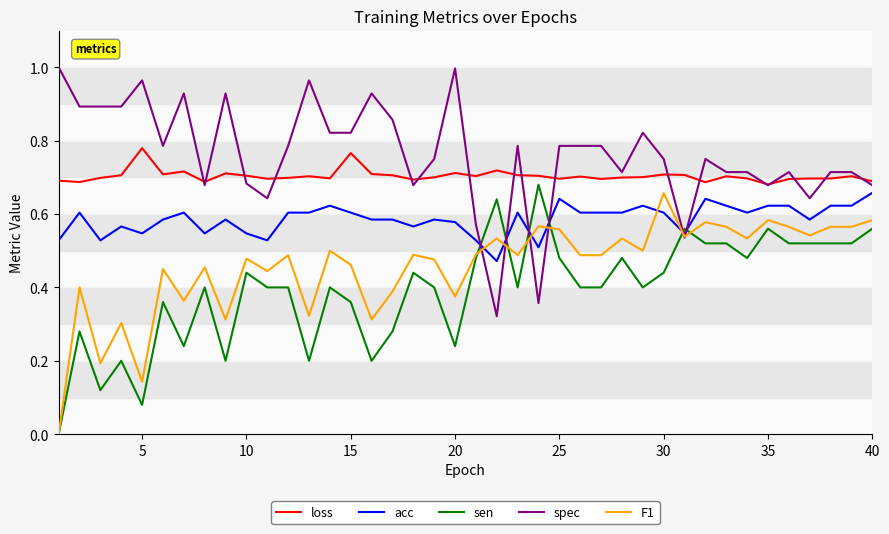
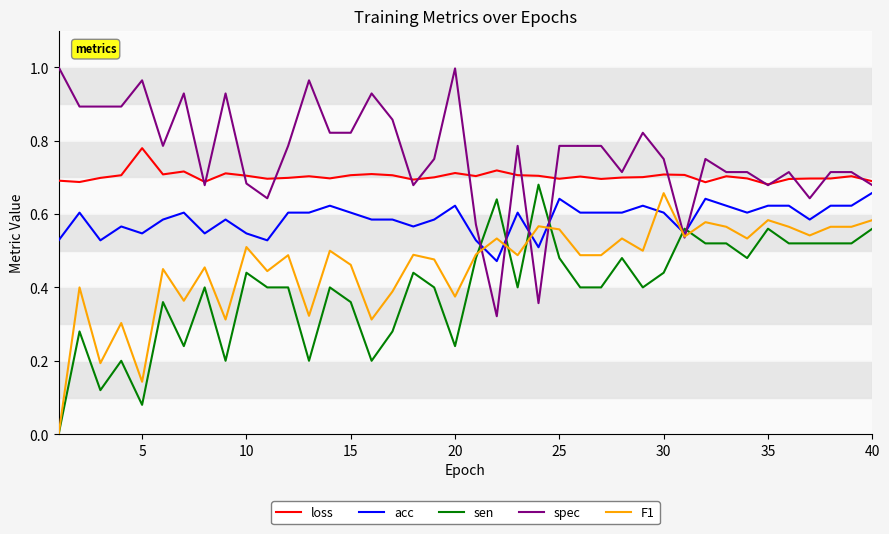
  {
    "loss": {
      "5": 0.78,
      "10": 0.70,
-     "15": 0.77,
+     "15": 0.71,
      "20": 0.71,
      "25": 0.70,
      "30": 0.71,
      "40": 0.69
    },
    "acc": {
      "5": 0.55,
      "10": 0.55,
      "15": 0.60,
-     "20": 0.58,
+     "20": 0.62,
      "25": 0.64,
      "30": 0.60,
      "35": 0.62,
      "40": 0.66
    },
    "sen": {
      "5": 0.08,
      "10": 0.44,
      "15": 0.36,
      "20": 0.24,
      "25": 0.48,
      "30": 0.44,
      "35": 0.56,
      "40": 0.56
    },
    "spec": {
      "5": 0.96,
      "10": 0.68,
      "15": 0.82,
      "20": 1.00,
      "25": 0.79,
      "30": 0.75,
      "40": 0.68
    },
    "F1": {
      "5": 0.14,
-     "10": 0.48,
+     "10": 0.51,
      "15": 0.46,
      "20": 0.38,
      "25": 0.56,
      "30": 0.66,
      "35": 0.58,
      "40": 0.58
    }
  }
